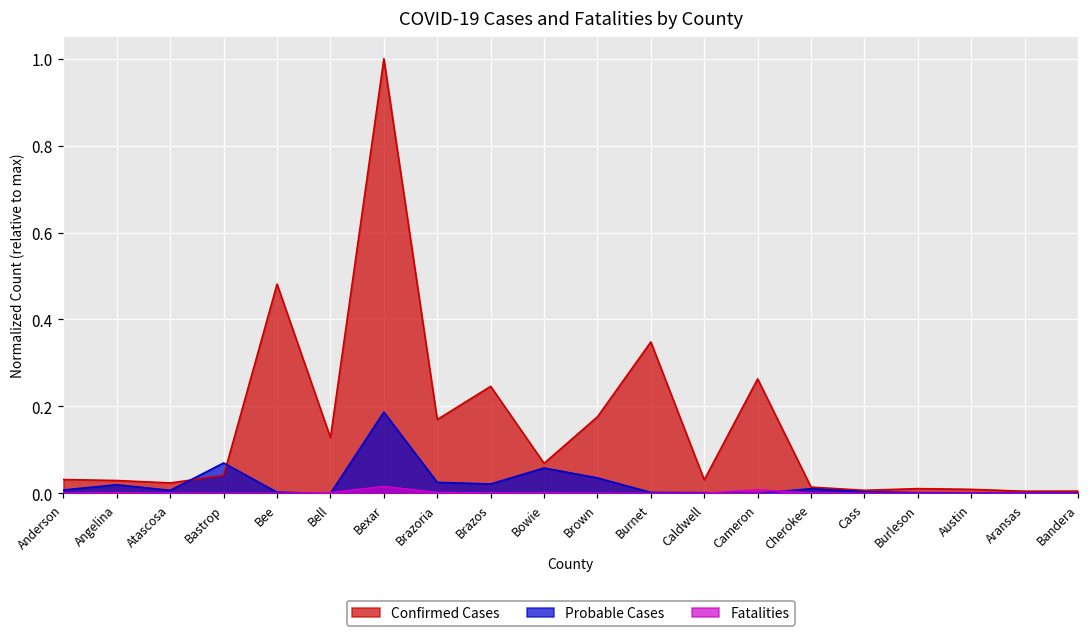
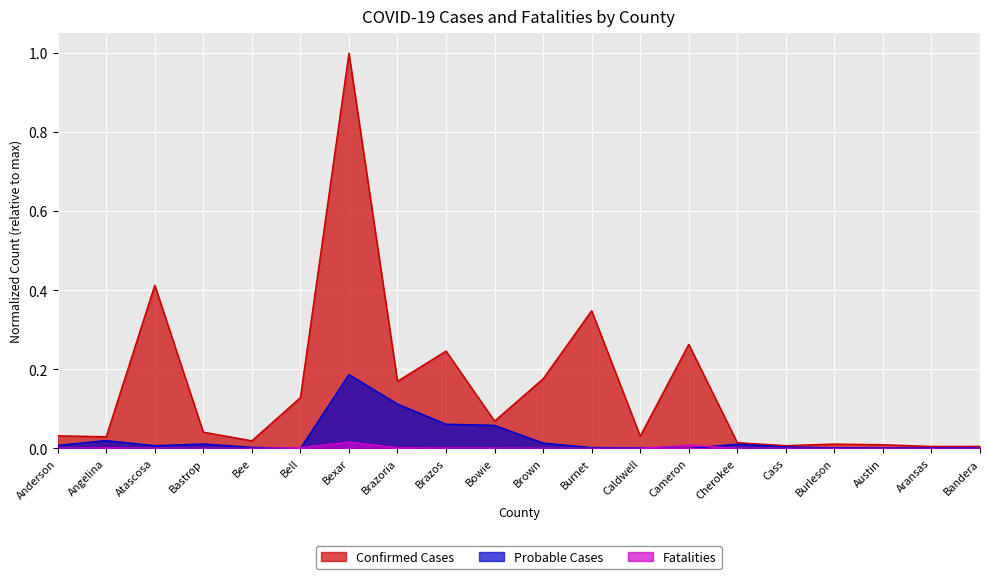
  {
    "Confirmed Cases": {
      "Anderson": 0.03,
      "Angelina": 0.03,
-     "Atascosa": 0.02,
+     "Atascosa": 0.41,
      "Bastrop": 0.04,
-     "Bee": 0.48,
+     "Bee": 0.02,
      "Bell": 0.13,
      "Bexar": 1.00,
      "Brazoria": 0.17,
      "Brazos": 0.25,
      "Bowie": 0.07,
      "Brown": 0.18,
      "Burnet": 0.35,
      "Caldwell": 0.03,
      "Cameron": 0.26,
      "Burleson": 0.01,
      "Austin": 0.01
    },
    "Probable Cases": {
      "Anderson": 0.01,
      "Angelina": 0.02,
-     "Bastrop": 0.07,
+     "Bastrop": 0.01,
      "Bexar": 0.19,
-     "Brazoria": 0.03,
-     "Brazos": 0.02,
+     "Brazoria": 0.11,
+     "Brazos": 0.06,
      "Bowie": 0.06,
-     "Brown": 0.04,
+     "Brown": 0.01,
      "Cameron": 0.00
    },
    "Fatalities": {
      "Anderson": 0.00,
      "Angelina": 0.00,
      "Bastrop": 0.00,
      "Bexar": 0.02,
      "Brazoria": 0.00,
      "Brazos": 0.00,
      "Bowie": 0.00,
      "Brown": 0.00,
      "Cameron": 0.01,
      "Cherokee": 0.00
    }
  }
